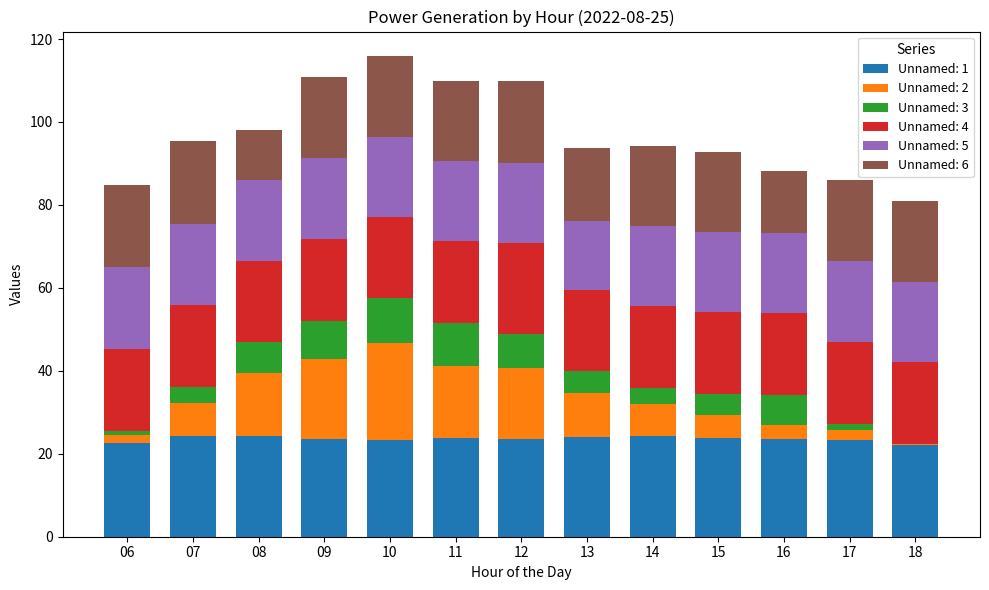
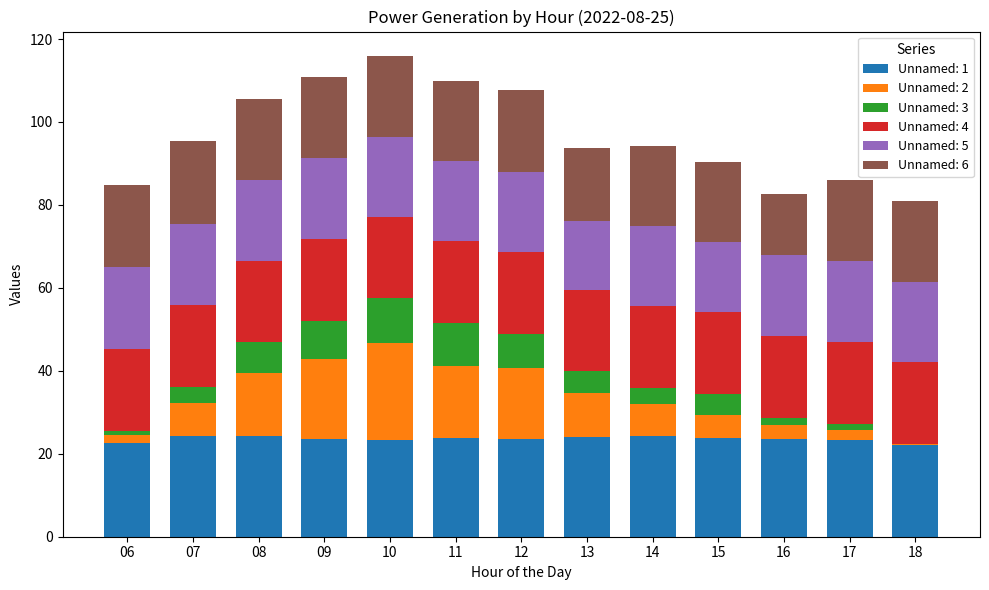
  {
    "Unnamed: 1": {
      "06": 22,
      "07": 24,
      "08": 24,
      "09": 24,
      "10": 23,
      "11": 24,
      "12": 24,
      "13": 24,
      "14": 24,
      "15": 24,
      "16": 23,
      "17": 23,
      "18": 22
    },
    "Unnamed: 2": {
      "06": 2,
      "07": 8,
      "08": 15,
      "09": 19,
      "10": 23,
      "11": 17,
      "12": 17,
      "13": 11,
      "14": 8,
      "15": 6,
      "16": 4,
      "17": 3
    },
    "Unnamed: 3": {
      "06": 1,
      "07": 4,
      "08": 7,
      "09": 9,
      "10": 11,
      "11": 10,
      "12": 8,
      "13": 5,
      "14": 4,
      "15": 5,
-     "16": 7,
+     "16": 2,
      "17": 1
    },
    "Unnamed: 4": {
      "06": 20,
      "07": 20,
      "08": 20,
      "09": 20,
      "10": 20,
      "11": 20,
-     "12": 22,
+     "12": 20,
      "13": 20,
      "14": 20,
      "15": 20,
      "16": 20,
      "17": 20,
      "18": 20
    },
    "Unnamed: 5": {
      "06": 20,
      "07": 20,
      "08": 19,
      "09": 20,
      "10": 19,
      "11": 19,
      "12": 19,
      "13": 17,
      "14": 19,
-     "15": 19,
+     "15": 17,
      "16": 19,
      "17": 20,
      "18": 19
    },
    "Unnamed: 6": {
      "06": 20,
      "07": 20,
-     "08": 12,
+     "08": 20,
      "09": 20,
      "10": 20,
      "11": 19,
      "12": 20,
      "13": 18,
      "14": 19,
      "15": 19,
      "16": 15,
      "17": 20,
      "18": 20
    }
  }
